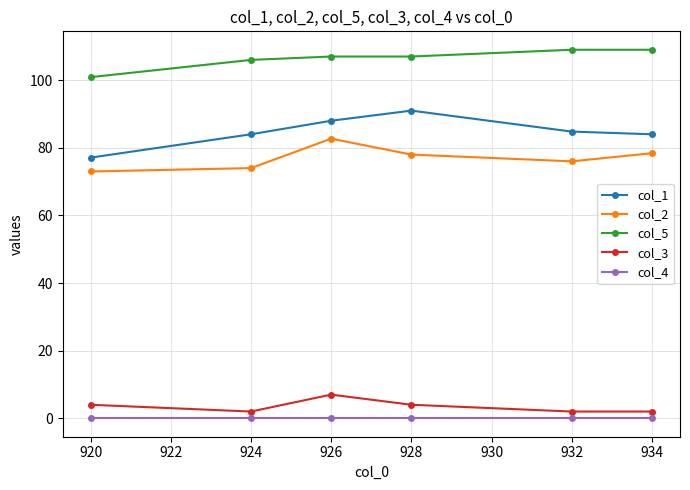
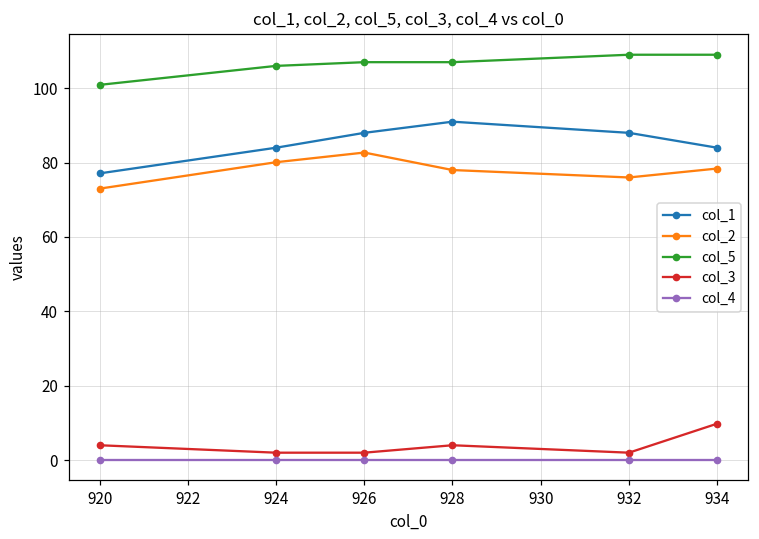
  {
    "col_1": {
      "920": 77,
      "924": 84,
      "926": 88,
      "928": 91,
-     "932": 85,
+     "932": 88,
      "934": 84
    },
    "col_2": {
      "920": 73,
-     "924": 74,
+     "924": 80,
      "926": 83,
      "928": 78,
      "932": 76,
      "934": 78
    },
    "col_5": {
      "920": 101,
      "924": 106,
      "926": 107,
      "928": 107,
      "932": 109,
      "934": 109
    },
    "col_3": {
      "920": 4,
      "924": 2,
-     "926": 7,
+     "926": 2,
      "928": 4,
      "932": 2,
-     "934": 2
+     "934": 10
    },
    "col_4": {
      "920": 0,
      "924": 0,
      "926": 0,
      "928": 0,
      "932": 0,
      "934": 0
    }
  }
